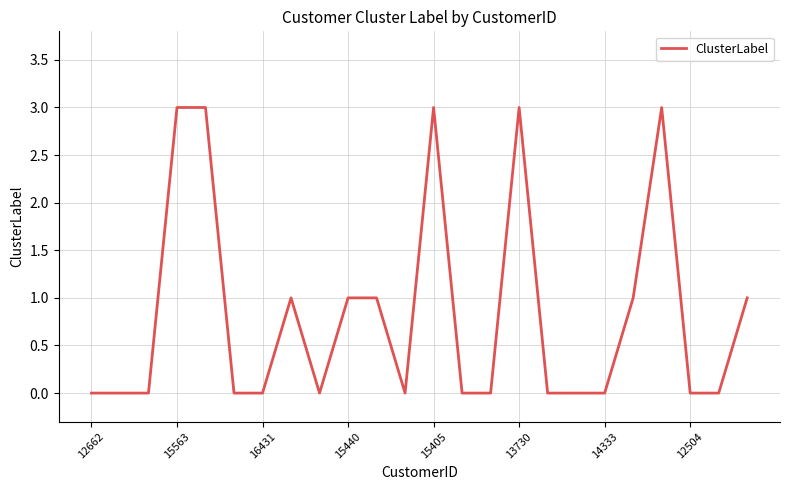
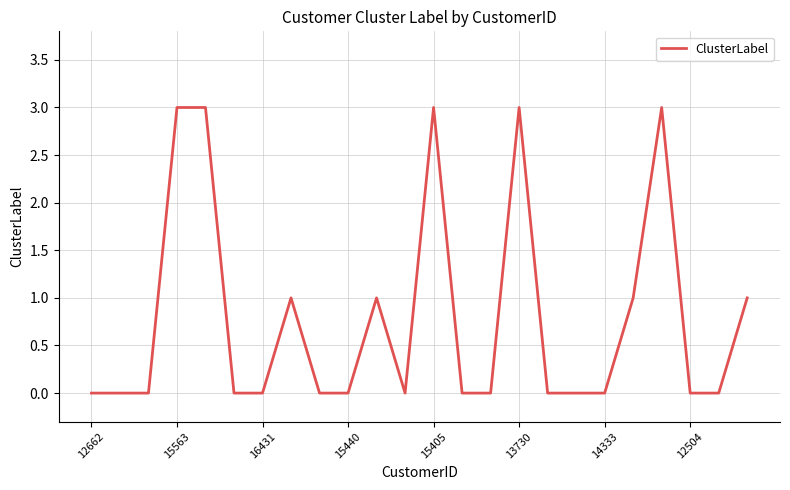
  {
    "12662": 0,
    "15563": 3,
    "16431": 0,
-   "15440": 1,
+   "15440": 0,
    "15405": 3,
    "13730": 3,
    "14333": 0,
    "12504": 0
  }
